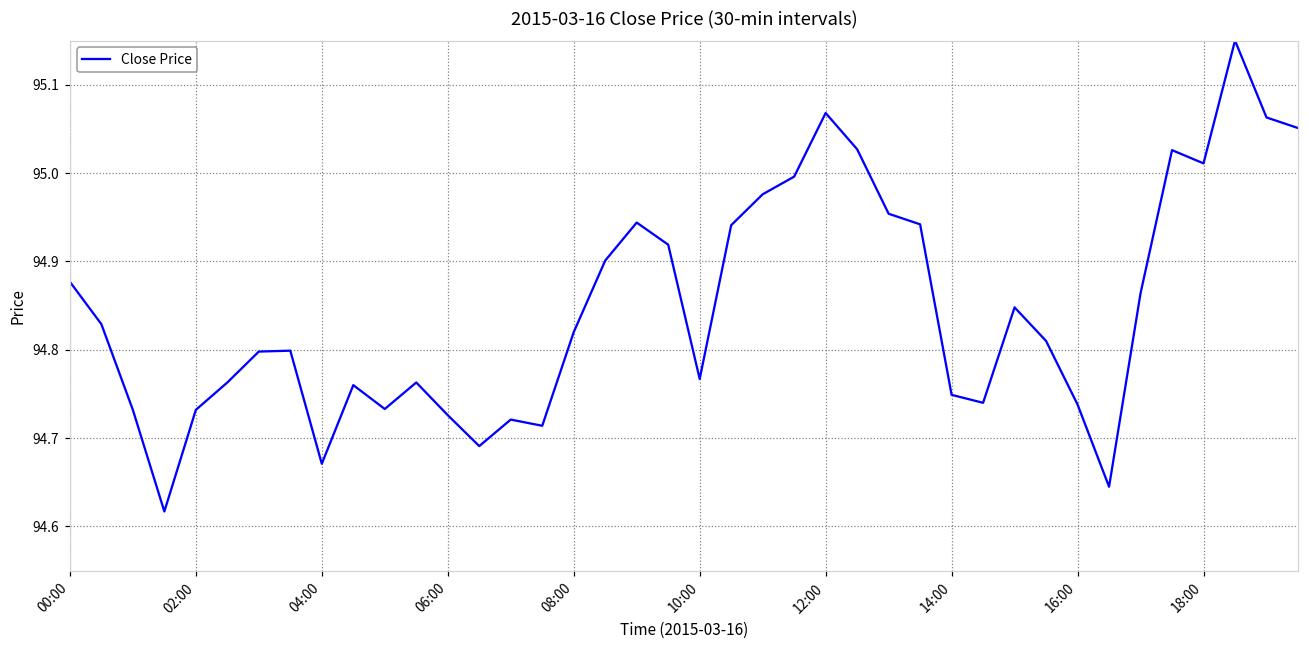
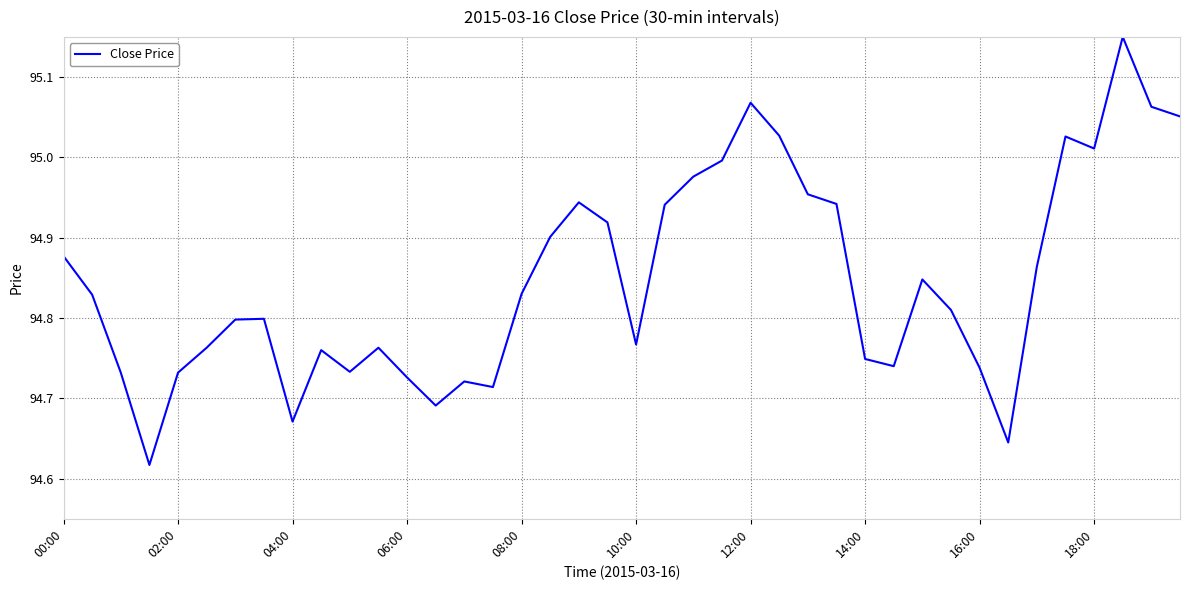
  {
    "00:00": 94.88,
    "02:00": 94.73,
    "04:00": 94.67,
    "06:00": 94.73,
-   "08:00": 94.82,
+   "08:00": 94.83,
    "10:00": 94.77,
    "12:00": 95.07,
    "14:00": 94.75,
    "16:00": 94.74,
    "18:00": 95.01
  }
